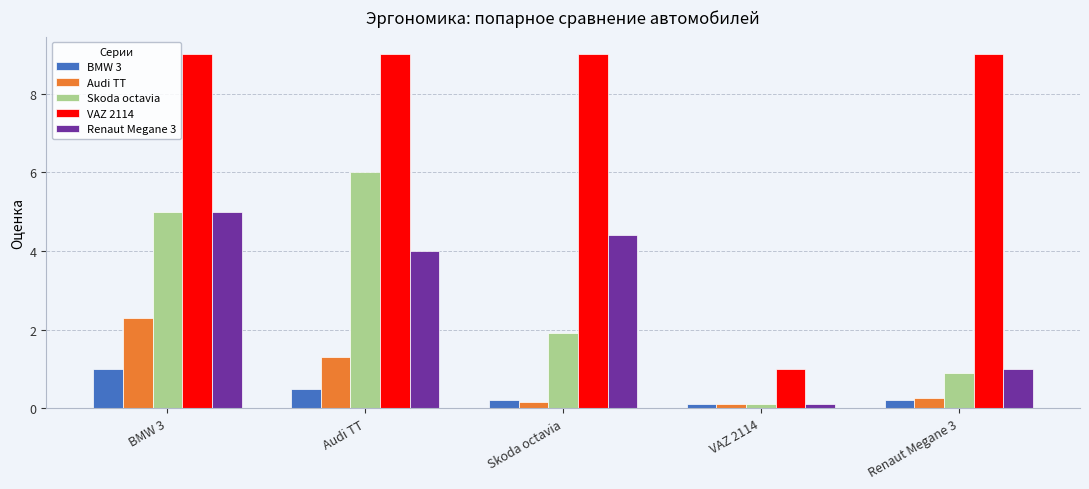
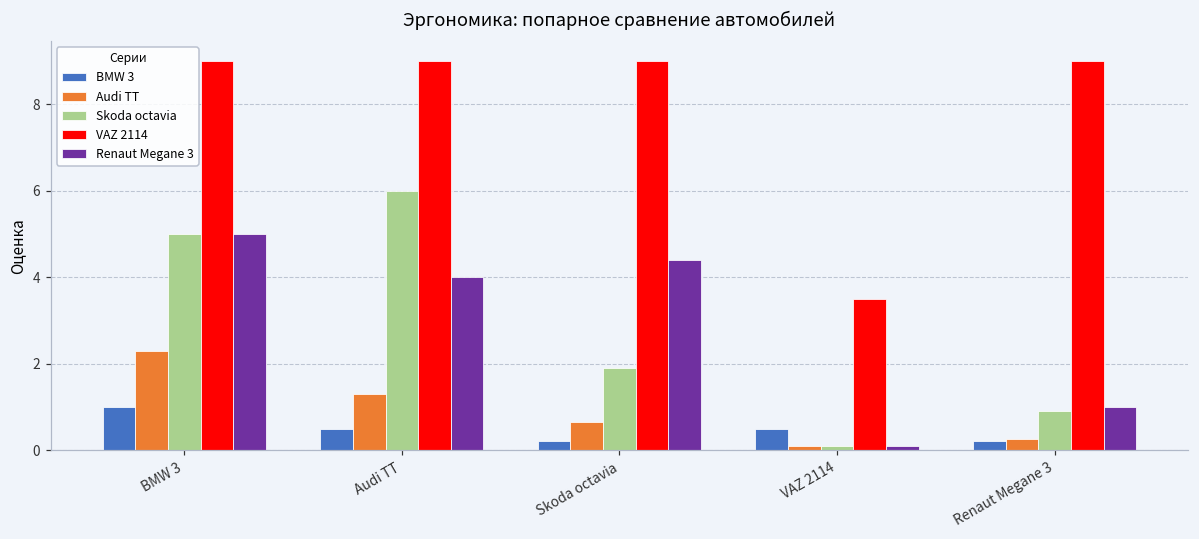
  {
    "BMW 3": {
      "BMW 3": 1.0,
      "Audi TT": 0.5,
      "Skoda octavia": 0.2,
-     "VAZ 2114": 0.1,
+     "VAZ 2114": 0.5,
      "Renaut Megane 3": 0.2
    },
    "Audi TT": {
      "BMW 3": 2.3,
      "Audi TT": 1.3,
-     "Skoda octavia": 0.2,
+     "Skoda octavia": 0.6,
      "VAZ 2114": 0.1,
      "Renaut Megane 3": 0.3
    },
    "Skoda octavia": {
      "BMW 3": 5.0,
      "Audi TT": 6.0,
      "Skoda octavia": 1.9,
      "VAZ 2114": 0.1,
      "Renaut Megane 3": 0.9
    },
    "VAZ 2114": {
      "BMW 3": 9.0,
      "Audi TT": 9.0,
      "Skoda octavia": 9.0,
-     "VAZ 2114": 1.0,
+     "VAZ 2114": 3.5,
      "Renaut Megane 3": 9.0
    },
    "Renaut Megane 3": {
      "BMW 3": 5.0,
      "Audi TT": 4.0,
      "Skoda octavia": 4.4,
      "VAZ 2114": 0.1,
      "Renaut Megane 3": 1.0
    }
  }
